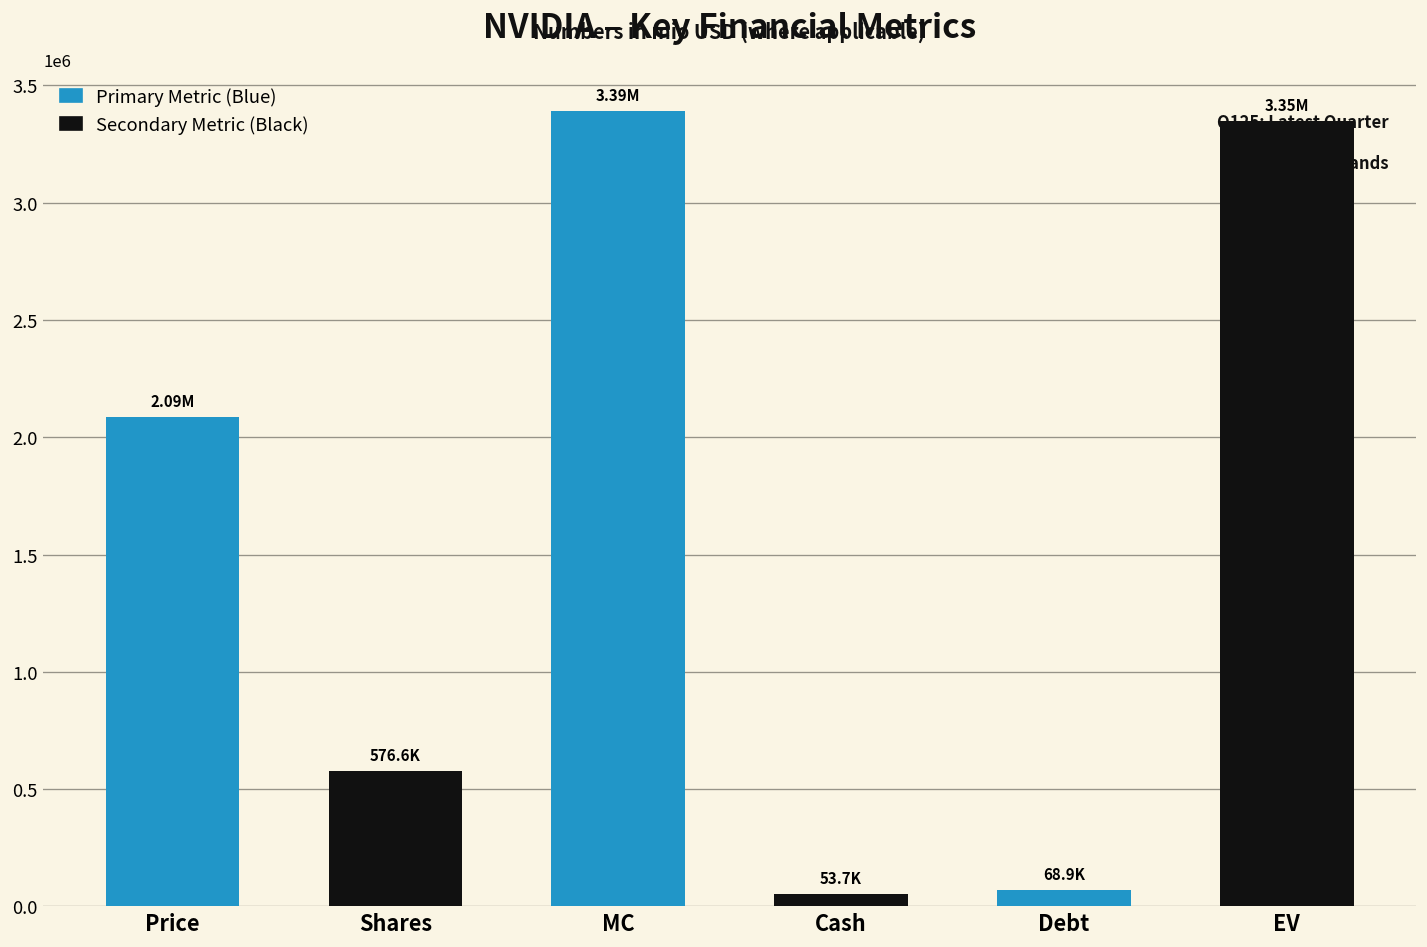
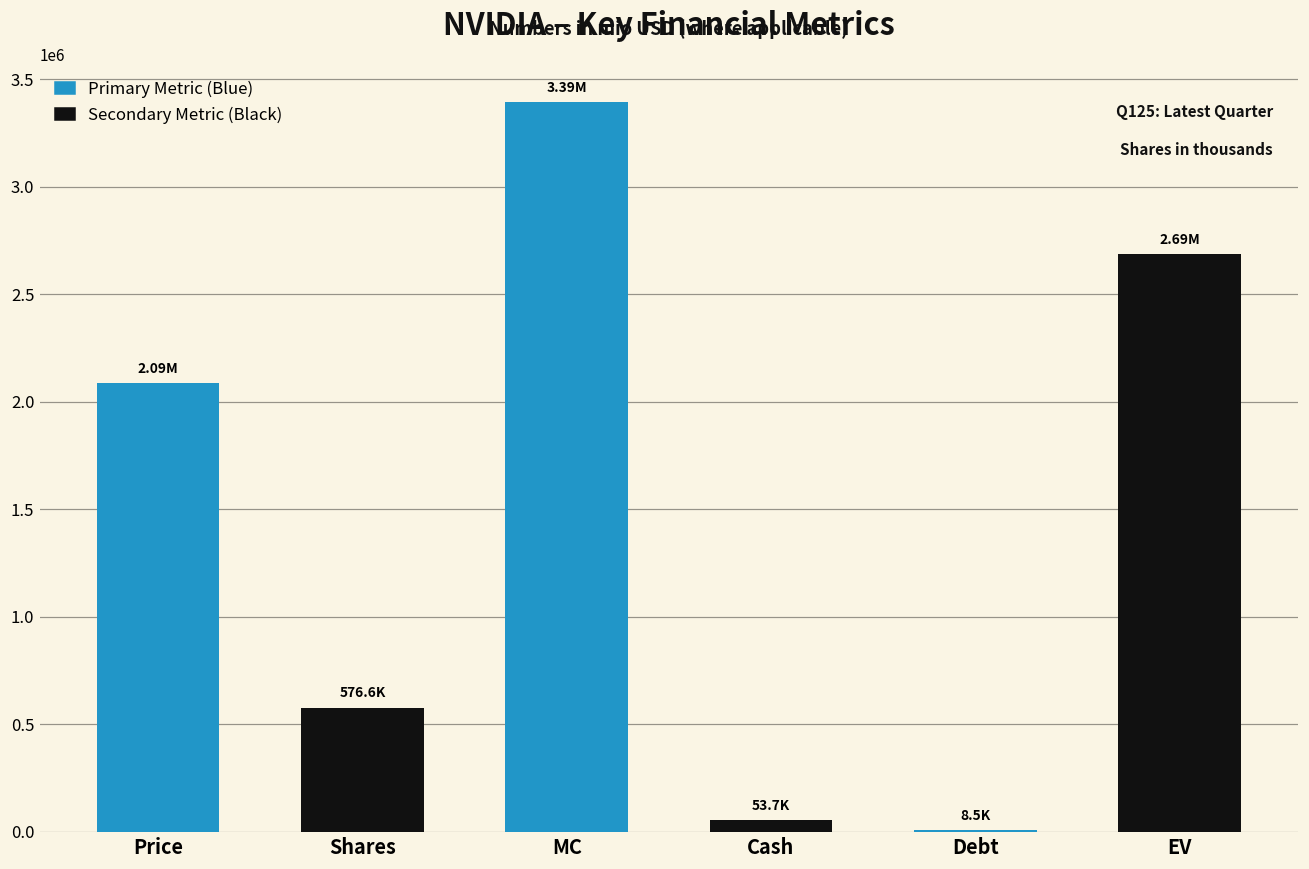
  {
    "Price": "2.09M",
    "Shares": "576.6K",
    "MC": "3.39M",
    "Cash": "53.7K",
-   "Debt": "68.9K",
-   "EV": "3.35M"
+   "Debt": "8.5K",
+   "EV": "2.69M"
  }
